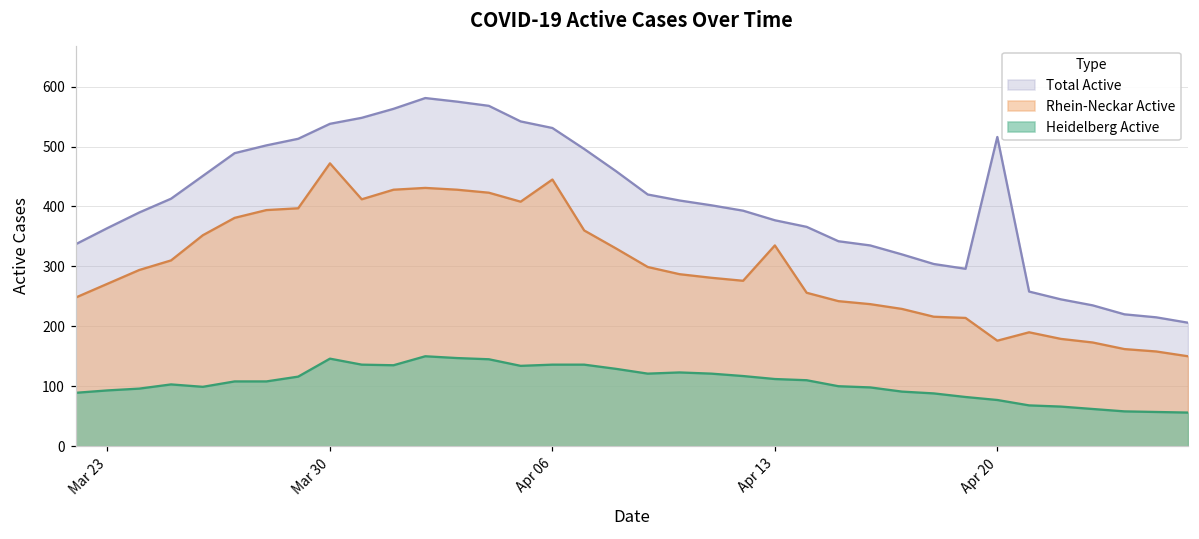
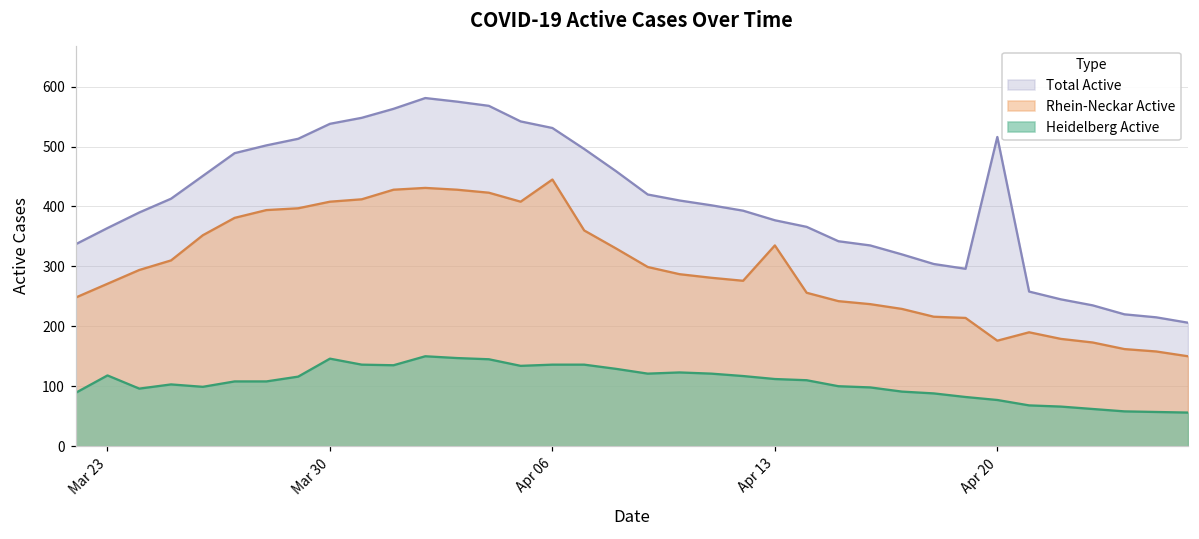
  {
    "Total Active": {
      "Mar 23": 360,
      "Mar 30": 540,
      "Apr 06": 530,
      "Apr 13": 380,
      "Apr 20": 520
    },
    "Rhein-Neckar Active": {
      "Mar 23": 270,
-     "Mar 30": 470,
+     "Mar 30": 410,
      "Apr 06": 450,
      "Apr 13": 340,
      "Apr 20": 180
    },
    "Heidelberg Active": {
-     "Mar 23": 90,
+     "Mar 23": 120,
      "Mar 30": 150,
      "Apr 06": 140,
      "Apr 13": 110,
      "Apr 20": 80
    }
  }
